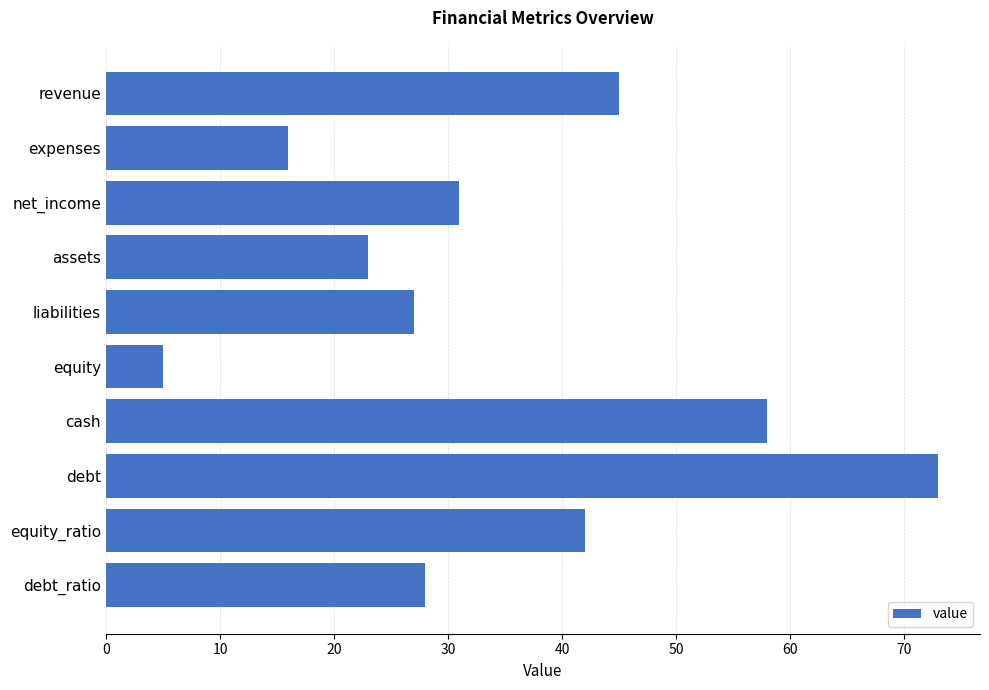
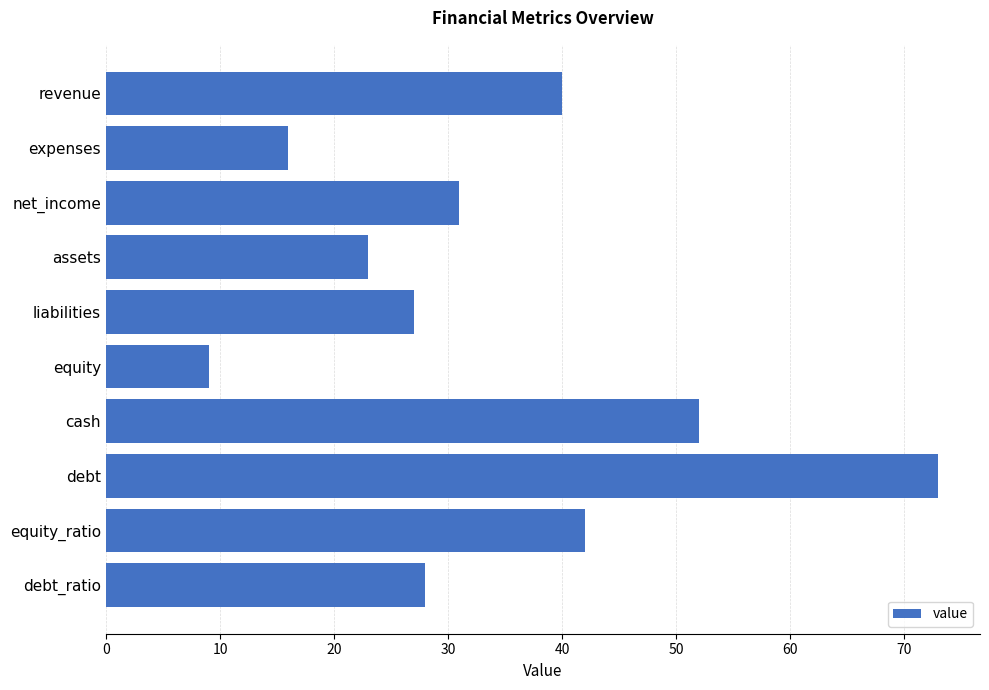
  {
-   "revenue": 45,
+   "revenue": 40,
    "expenses": 16,
    "net_income": 31,
    "assets": 23,
    "liabilities": 27,
-   "equity": 5,
-   "cash": 58,
+   "equity": 9,
+   "cash": 52,
    "debt": 73,
    "equity_ratio": 42,
    "debt_ratio": 28
  }
